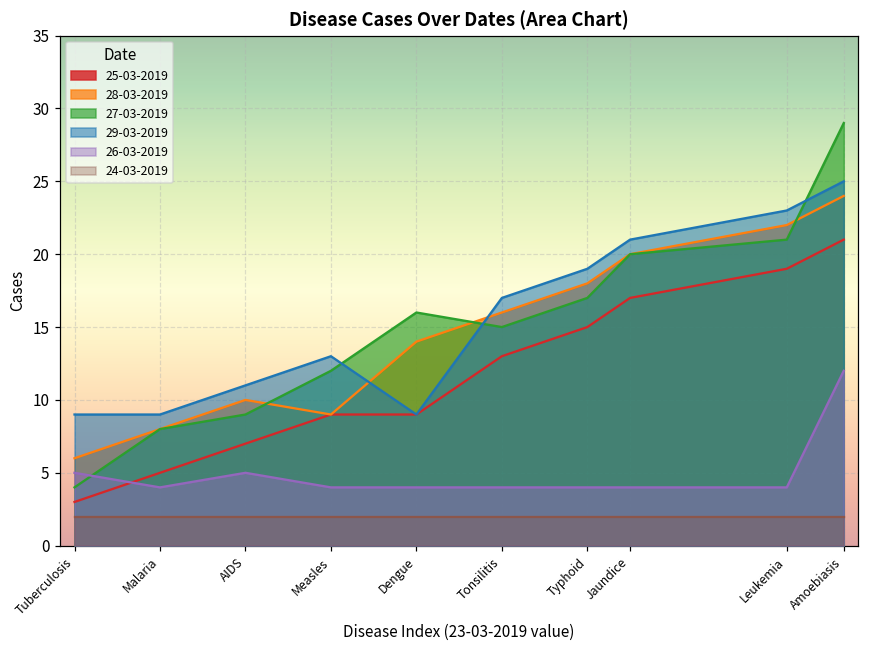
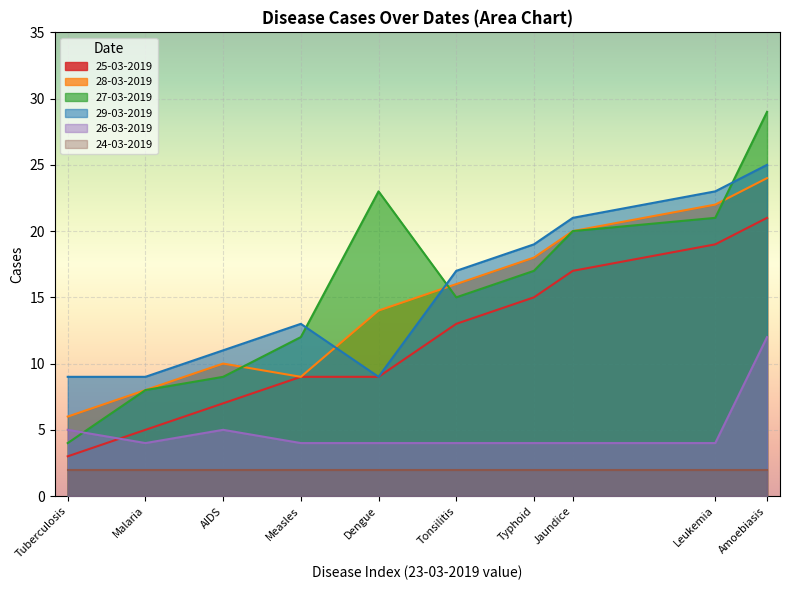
  {
    "25-03-2019": {
      "Tuberculosis": 3,
      "Malaria": 5,
      "AIDS": 7,
      "Tonsilitis": 13,
      "Typhoid": 15,
      "Jaundice": 17,
      "Leukemia": 19,
      "Amoebiasis": 21
    },
    "28-03-2019": {
      "Tuberculosis": 6,
      "AIDS": 10,
      "Dengue": 14,
      "Tonsilitis": 16,
      "Typhoid": 18,
      "Leukemia": 22,
      "Amoebiasis": 24
    },
    "27-03-2019": {
      "Tuberculosis": 4,
      "AIDS": 9,
      "Measles": 12,
-     "Dengue": 16,
+     "Dengue": 23,
      "Tonsilitis": 15,
      "Typhoid": 17,
      "Leukemia": 21,
      "Amoebiasis": 29
    },
    "29-03-2019": {
      "Tuberculosis": 9,
      "Malaria": 9,
      "AIDS": 11,
      "Measles": 13,
      "Tonsilitis": 17,
      "Typhoid": 19,
      "Jaundice": 21,
      "Leukemia": 23,
      "Amoebiasis": 25
    }
  }
